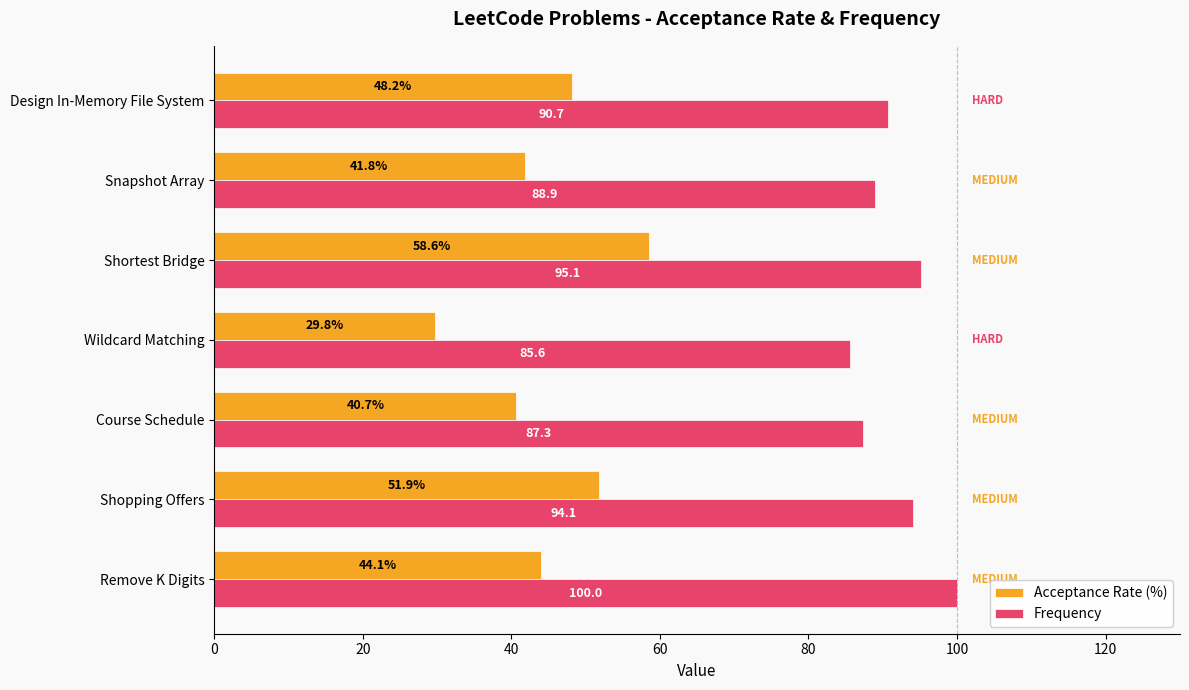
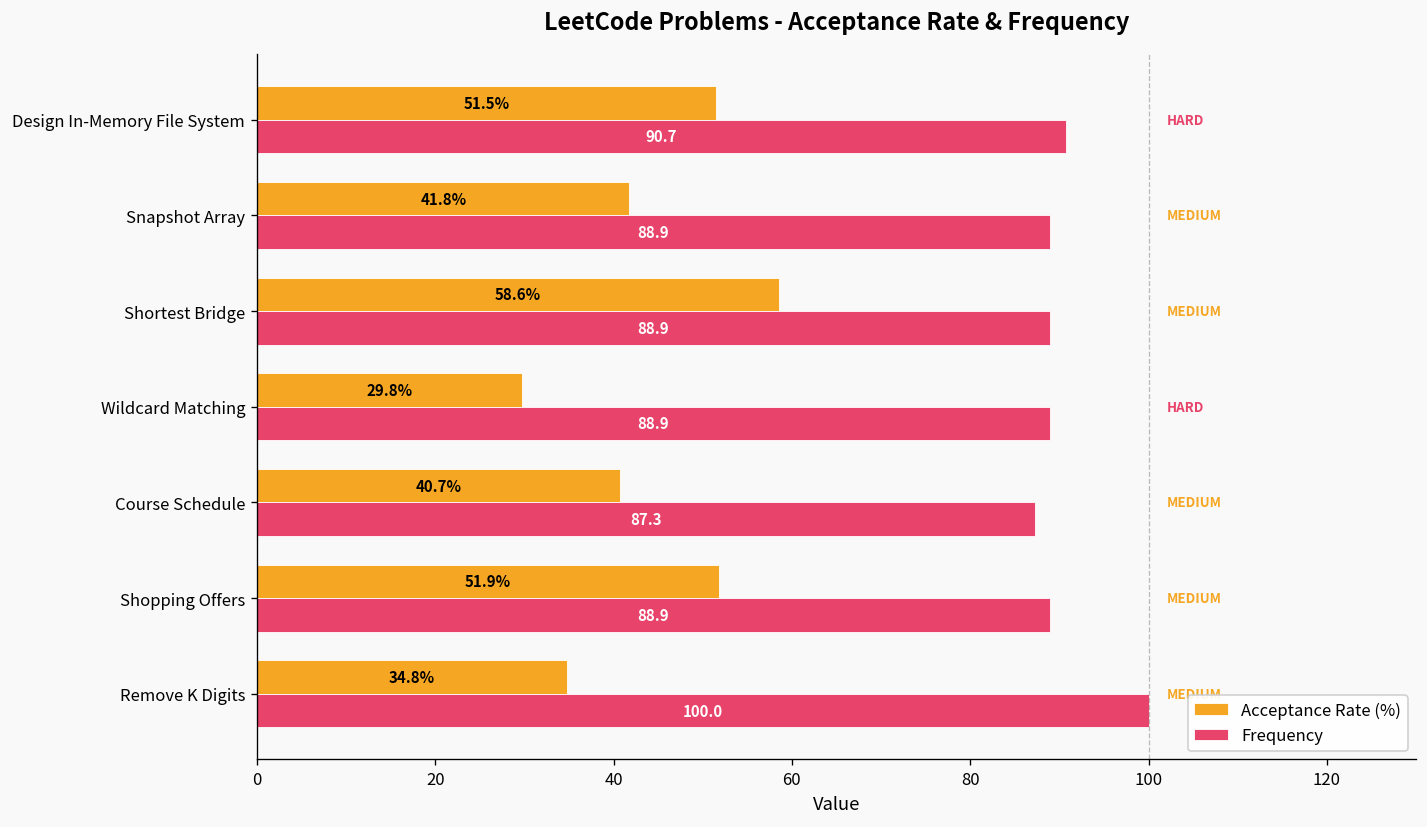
  {
    "Acceptance Rate (%)": {
-     "Design In-Memory File System": "48.2%",
+     "Design In-Memory File System": "51.5%",
      "Snapshot Array": "41.8%",
      "Shortest Bridge": "58.6%",
      "Wildcard Matching": "29.8%",
      "Course Schedule": "40.7%",
      "Shopping Offers": "51.9%",
-     "Remove K Digits": "44.1%"
+     "Remove K Digits": "34.8%"
    },
    "Frequency": {
      "Design In-Memory File System": "90.7",
      "Snapshot Array": "88.9",
-     "Shortest Bridge": "95.1",
-     "Wildcard Matching": "85.6",
+     "Shortest Bridge": "88.9",
+     "Wildcard Matching": "88.9",
      "Course Schedule": "87.3",
-     "Shopping Offers": "94.1",
+     "Shopping Offers": "88.9",
      "Remove K Digits": "100.0"
    }
  }
